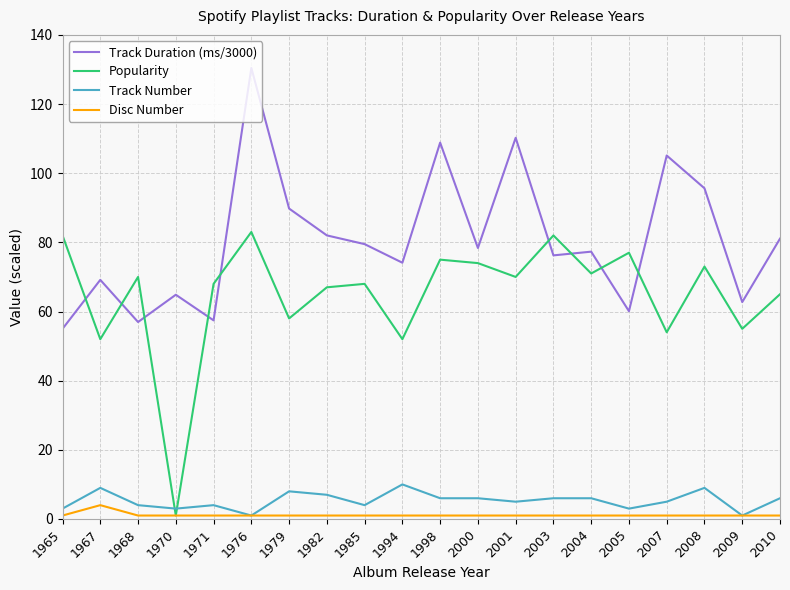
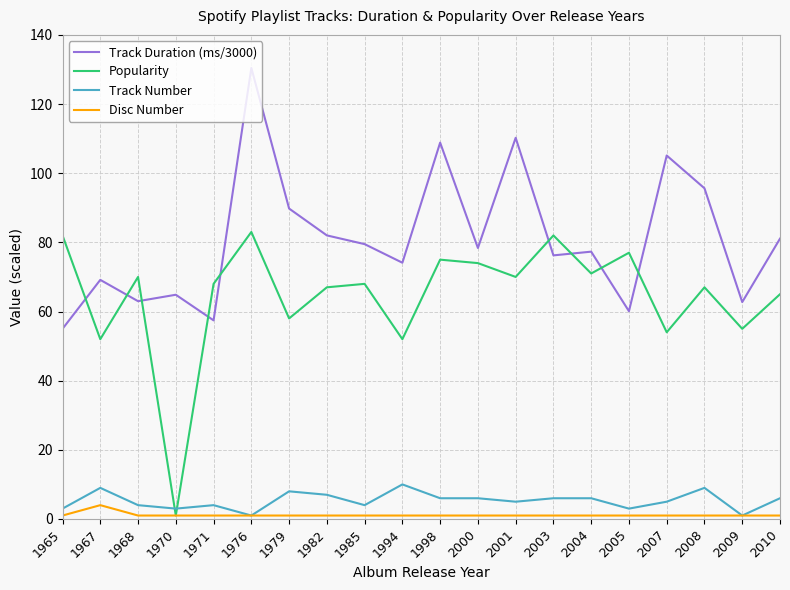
  {
    "Track Duration (ms/3000)": {
      "1965": 55,
      "1967": 69,
-     "1968": 57,
+     "1968": 63,
      "1970": 65,
      "1971": 57,
      "1979": 90,
      "1982": 82,
      "1985": 79,
      "1994": 74,
      "1998": 109,
      "2000": 78,
      "2001": 110,
      "2003": 76,
      "2004": 77,
      "2005": 60,
      "2007": 105,
      "2008": 96,
      "2009": 63,
      "2010": 81
    },
    "Popularity": {
      "1965": 82,
      "1967": 52,
      "1968": 70,
      "1971": 68,
      "1976": 83,
      "1979": 58,
      "1982": 67,
      "1985": 68,
      "1994": 52,
      "1998": 75,
      "2000": 74,
      "2001": 70,
      "2003": 82,
      "2004": 71,
      "2005": 77,
      "2007": 54,
-     "2008": 73,
+     "2008": 67,
      "2009": 55,
      "2010": 65
    },
    "Track Number": {
      "1965": 3,
      "1967": 9,
      "1968": 4,
      "1970": 3,
      "1971": 4,
      "1979": 8,
      "1982": 7,
      "1985": 4,
      "1994": 10,
      "1998": 6,
      "2000": 6,
      "2001": 5,
      "2003": 6,
      "2004": 6,
      "2005": 3,
      "2007": 5,
      "2008": 9,
      "2010": 6
    },
    "Disc Number": {
      "1965": 1,
      "1967": 4,
      "1968": 1,
      "1971": 1,
      "1979": 1,
      "1982": 1,
      "1985": 1,
      "1994": 1,
      "1998": 1,
      "2000": 1,
      "2001": 1,
      "2003": 1,
      "2004": 1,
      "2005": 1,
      "2007": 1,
      "2008": 1,
      "2010": 1
    }
  }
